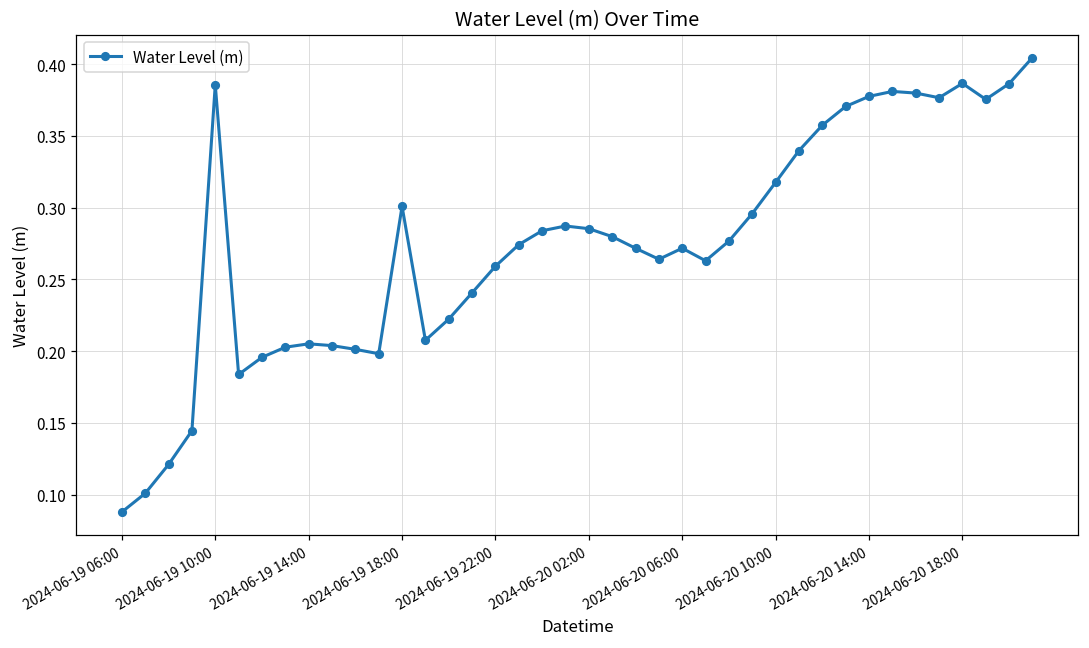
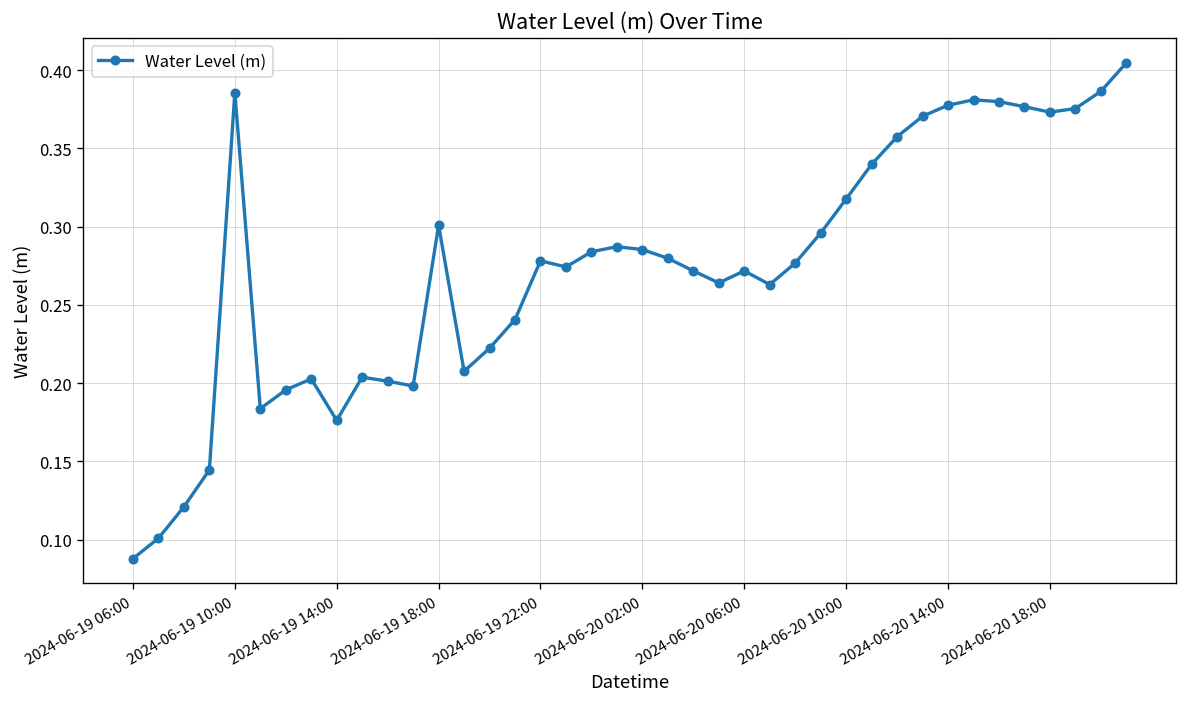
  {
    "2024-06-19 06:00": 0.088,
    "2024-06-19 10:00": 0.386,
-   "2024-06-19 14:00": 0.205,
+   "2024-06-19 14:00": 0.176,
    "2024-06-19 18:00": 0.301,
-   "2024-06-19 22:00": 0.259,
+   "2024-06-19 22:00": 0.278,
    "2024-06-20 02:00": 0.285,
    "2024-06-20 06:00": 0.272,
    "2024-06-20 10:00": 0.318,
    "2024-06-20 14:00": 0.378,
-   "2024-06-20 18:00": 0.387
+   "2024-06-20 18:00": 0.373
  }
